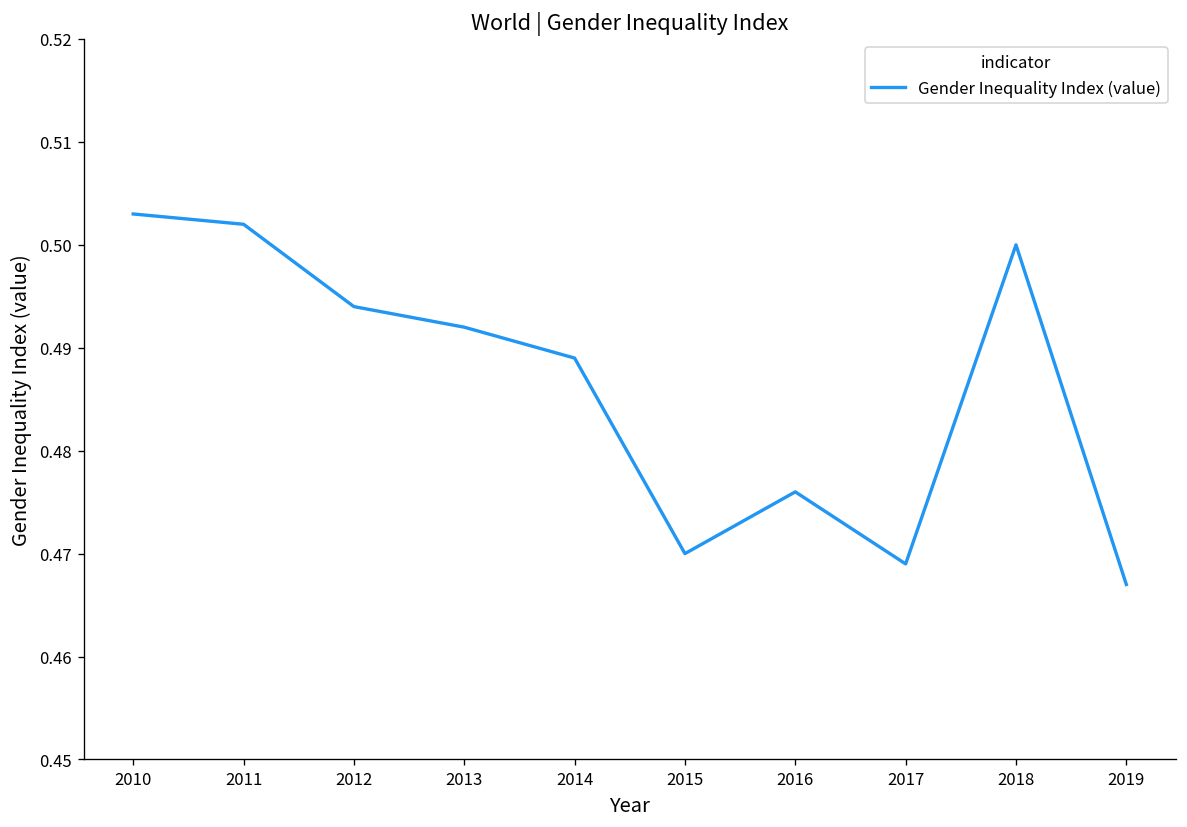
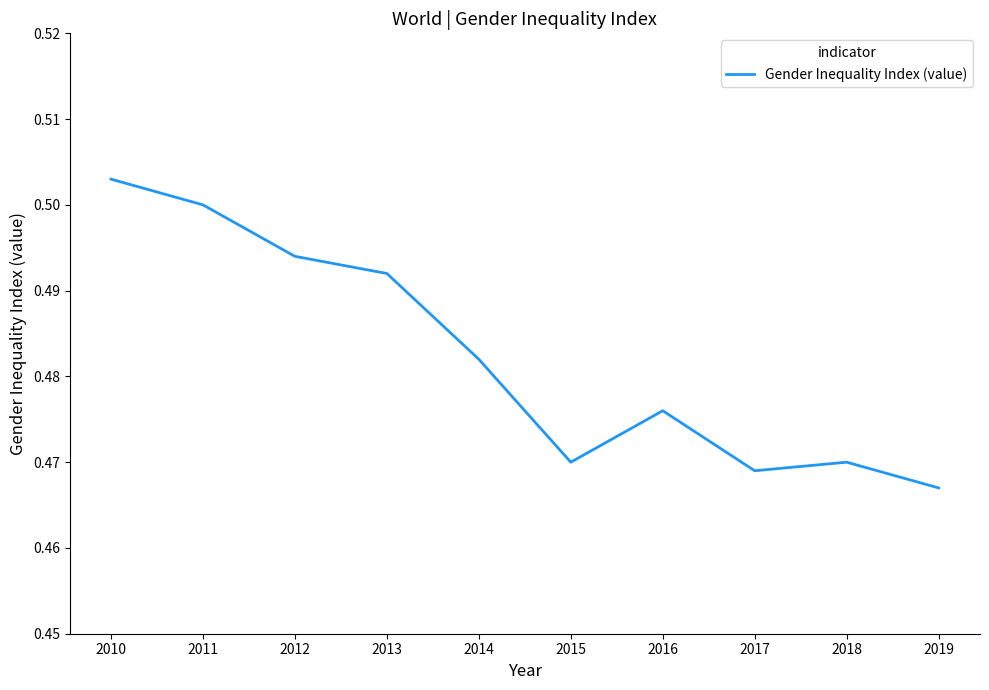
  {
    "2010": 0.503,
-   "2011": 0.502,
+   "2011": 0.500,
    "2012": 0.494,
    "2013": 0.492,
-   "2014": 0.489,
+   "2014": 0.482,
    "2015": 0.470,
    "2016": 0.476,
    "2017": 0.469,
-   "2018": 0.50,
+   "2018": 0.47,
    "2019": 0.467
  }
